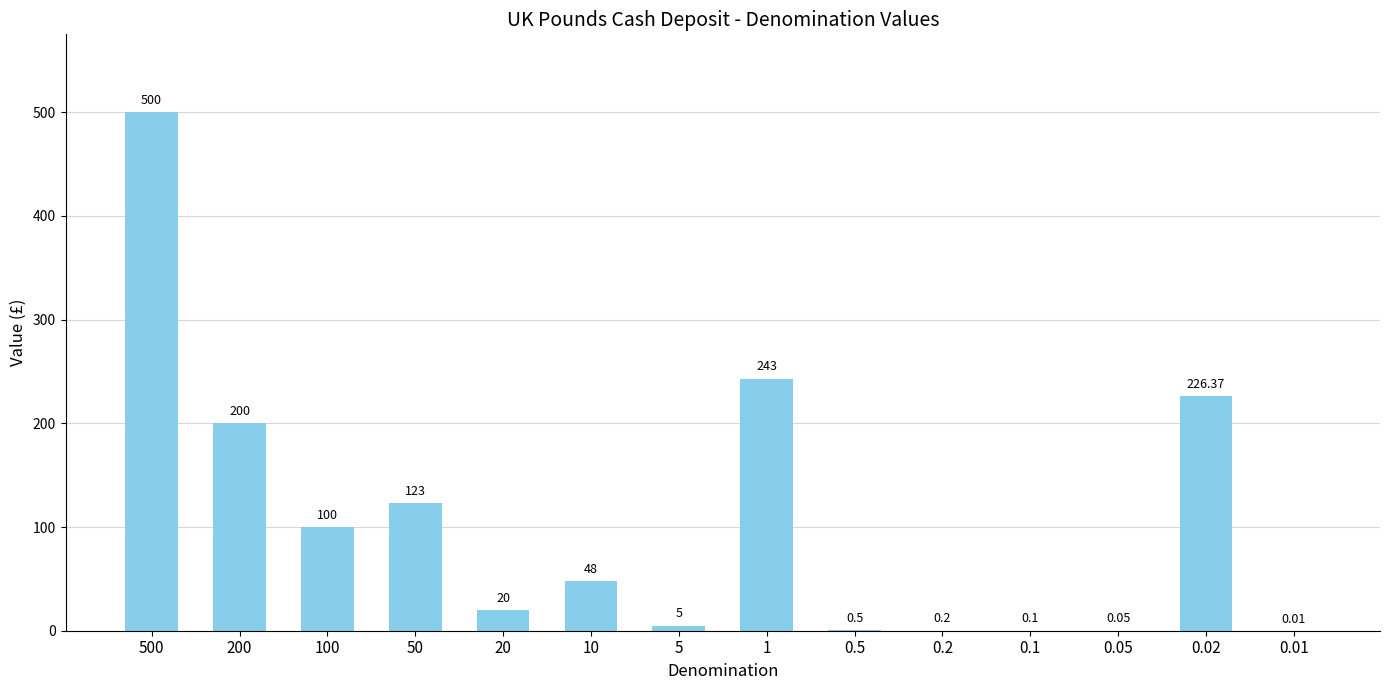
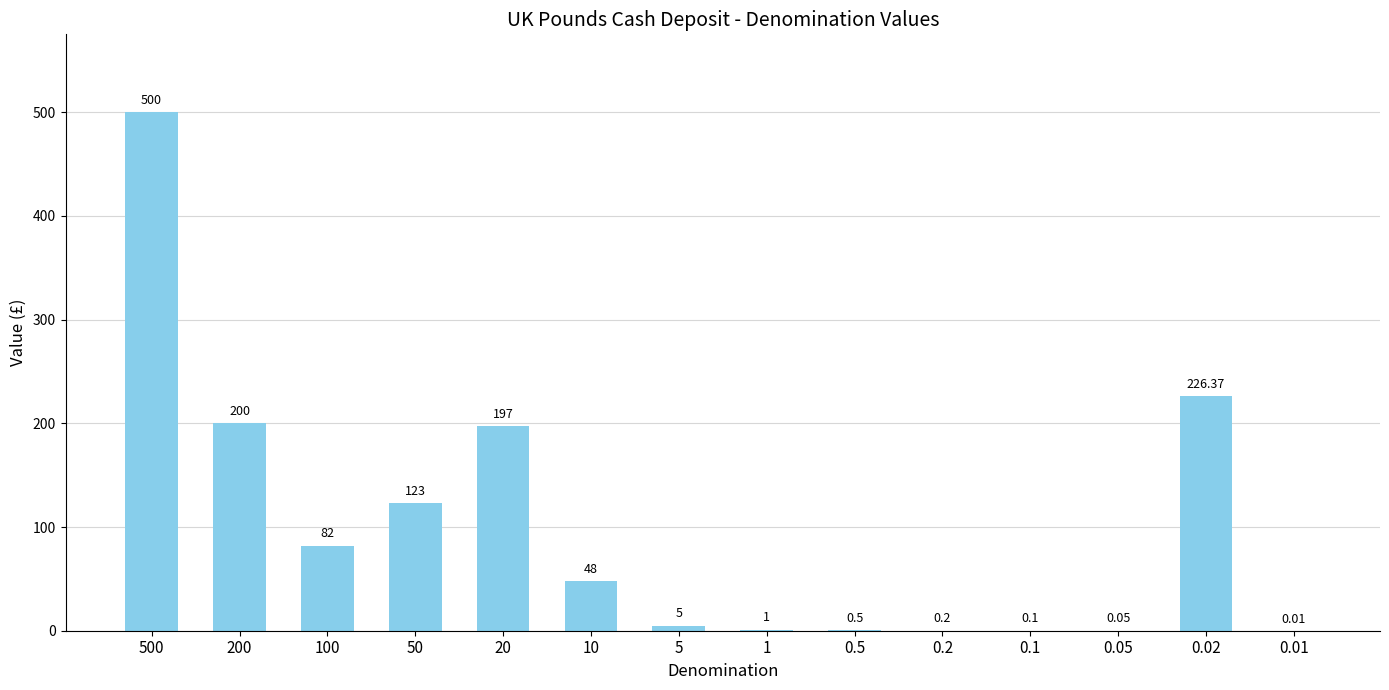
  {
    "500": 500,
    "200": 200,
-   "100": 100,
+   "100": 82,
    "50": 123,
-   "20": 20,
+   "20": 197,
    "10": 48,
    "5": 5,
-   "1": 243,
+   "1": 1,
    "0.5": 0.5,
    "0.2": 0.2,
    "0.1": 0.1,
    "0.05": 0.05,
    "0.02": 226.37,
    "0.01": 0.01
  }
